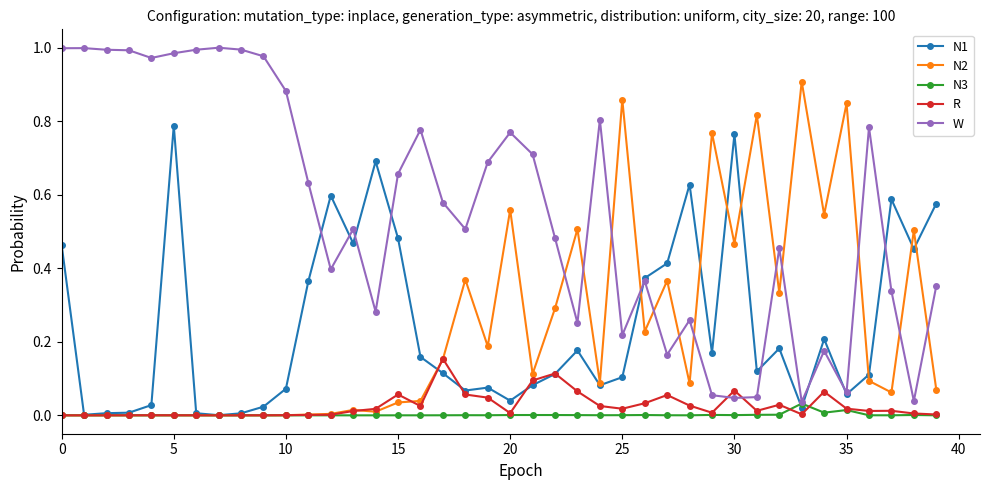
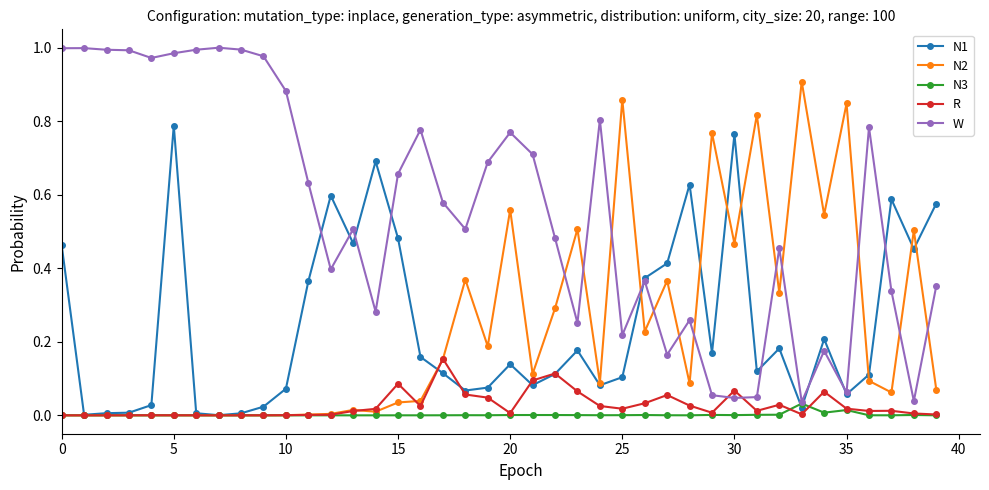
  {
    "N1": {
      "0": 0.46,
      "5": 0.79,
      "10": 0.07,
      "15": 0.48,
-     "20": 0.04,
+     "20": 0.14,
      "25": 0.10,
      "30": 0.76
    },
    "N2": {
      "15": 0.04,
      "20": 0.56,
      "25": 0.86,
      "30": 0.47,
      "35": 0.85
    },
    "N3": {
      "15": 0.00,
      "25": 0.00,
      "30": 0.00
    },
    "R": {
-     "15": 0.06,
+     "15": 0.09,
      "25": 0.02,
      "30": 0.07
    },
    "W": {
      "0": 1.00,
      "5": 0.98,
      "10": 0.88,
      "15": 0.66,
      "20": 0.77,
      "25": 0.22,
      "30": 0.05
    }
  }
